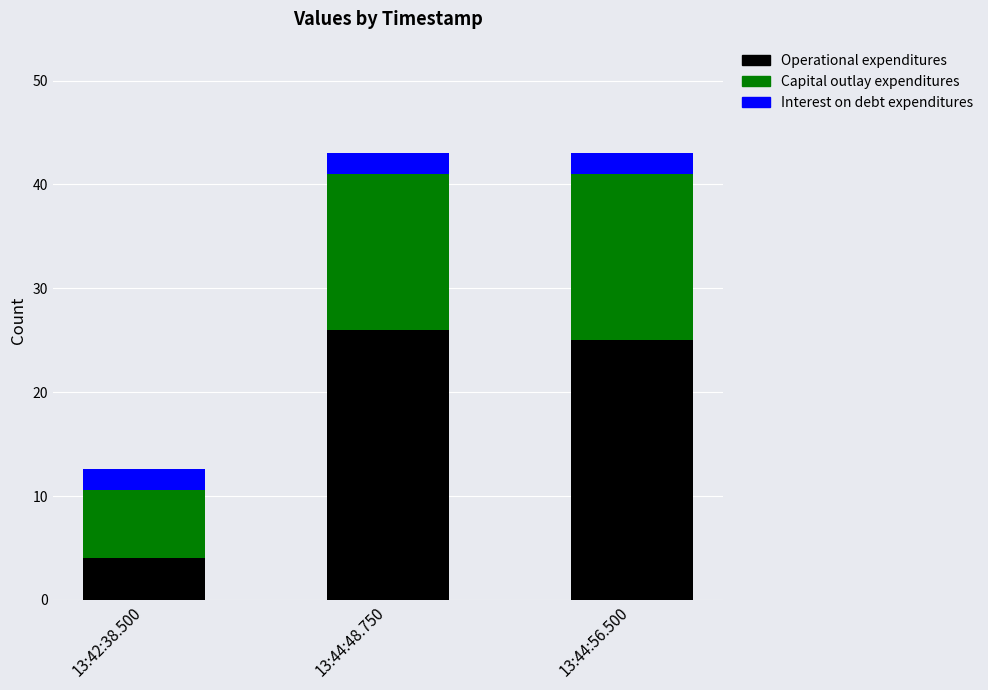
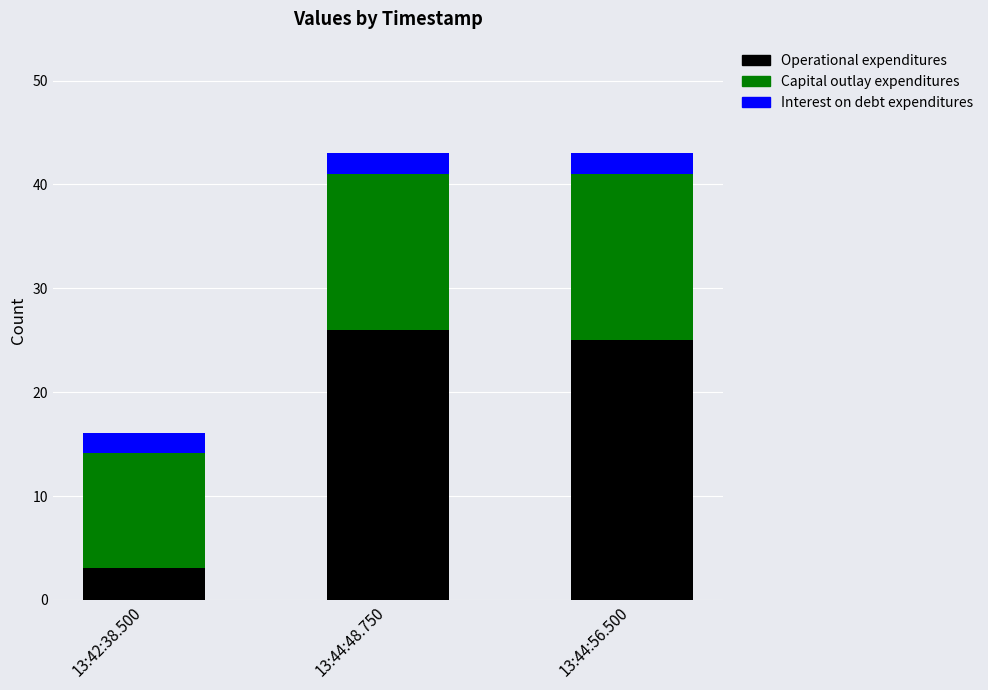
  {
    "Operational expenditures": {
-     "13:42:38.500": 4.0,
+     "13:42:38.500": 3.1,
      "13:44:48.750": 26.0,
      "13:44:56.500": 25.0
    },
    "Capital outlay expenditures": {
-     "13:42:38.500": 6.6,
+     "13:42:38.500": 11.0,
      "13:44:48.750": 15.0,
      "13:44:56.500": 16.0
    },
    "Interest on debt expenditures": {
      "13:42:38.500": 2.0,
      "13:44:48.750": 2.0,
      "13:44:56.500": 2.0
    }
  }
